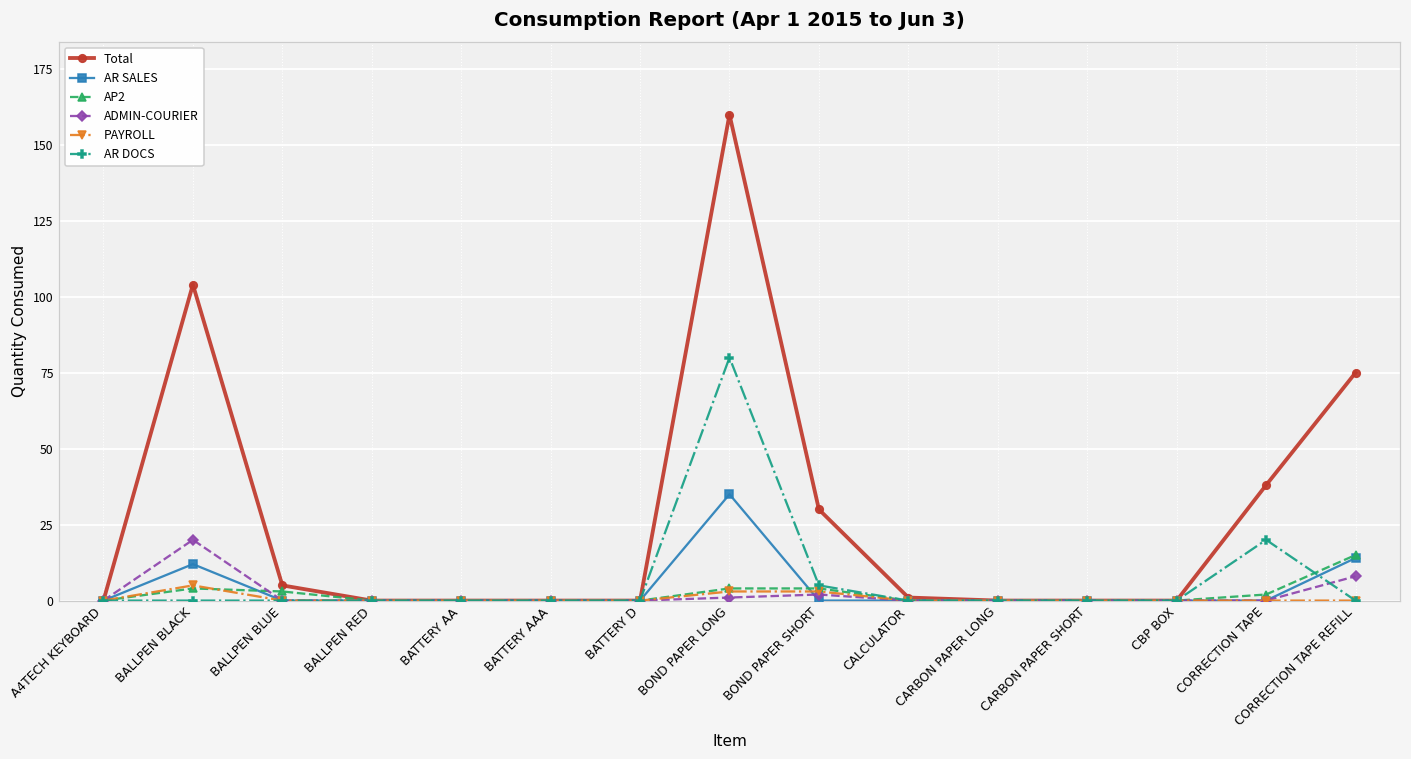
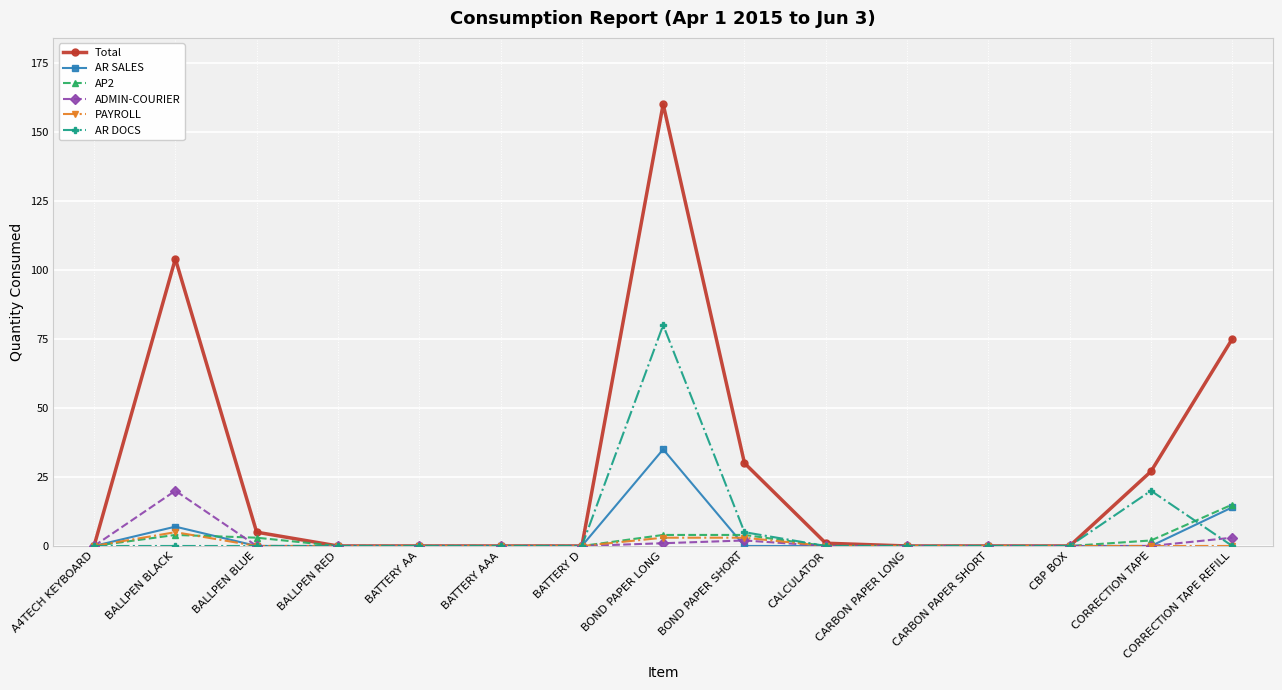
  {
    "Total": {
      "BALLPEN BLACK": 104,
      "BALLPEN BLUE": 5,
      "BOND PAPER LONG": 160,
      "BOND PAPER SHORT": 30,
      "CALCULATOR": 1,
-     "CORRECTION TAPE": 38,
+     "CORRECTION TAPE": 27,
      "CORRECTION TAPE REFILL": 75
    },
    "AR SALES": {
-     "BALLPEN BLACK": 12,
+     "BALLPEN BLACK": 7,
      "BOND PAPER LONG": 35,
      "BOND PAPER SHORT": 0,
      "CORRECTION TAPE REFILL": 14
    },
    "ADMIN-COURIER": {
      "BALLPEN BLACK": 20,
      "BOND PAPER LONG": 1,
      "BOND PAPER SHORT": 2,
-     "CORRECTION TAPE REFILL": 8
+     "CORRECTION TAPE REFILL": 3
    },
    "PAYROLL": {
      "BALLPEN BLACK": 5,
      "BOND PAPER LONG": 3,
      "BOND PAPER SHORT": 3
    }
  }
